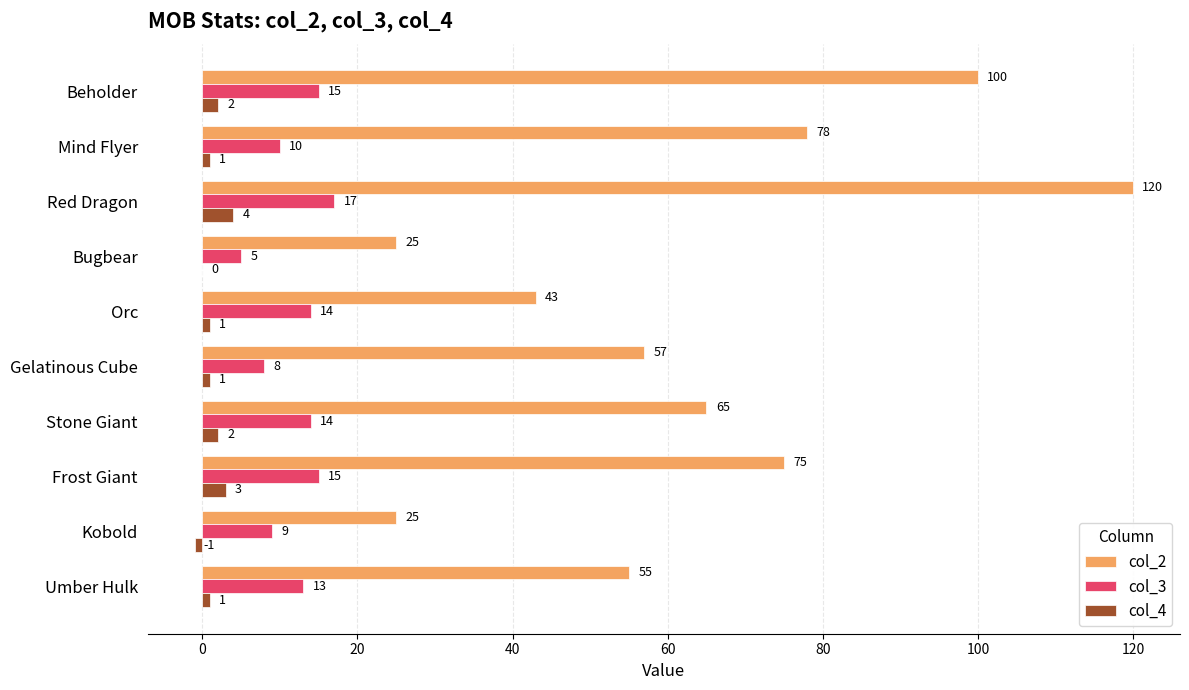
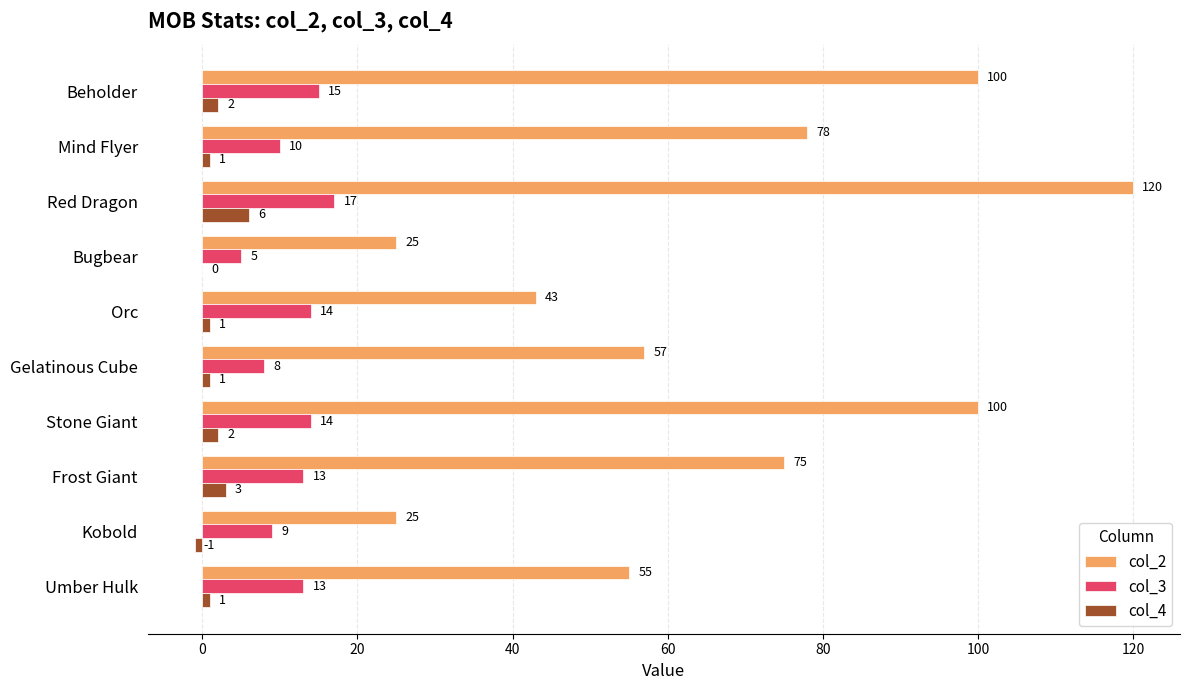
  {
    "col_2": {
      "Beholder": 100,
      "Mind Flyer": 78,
      "Red Dragon": 120,
      "Bugbear": 25,
      "Orc": 43,
      "Gelatinous Cube": 57,
-     "Stone Giant": 65,
+     "Stone Giant": 100,
      "Frost Giant": 75,
      "Kobold": 25,
      "Umber Hulk": 55
    },
    "col_3": {
      "Beholder": 15,
      "Mind Flyer": 10,
      "Red Dragon": 17,
      "Bugbear": 5,
      "Orc": 14,
      "Gelatinous Cube": 8,
      "Stone Giant": 14,
-     "Frost Giant": 15,
+     "Frost Giant": 13,
      "Kobold": 9,
      "Umber Hulk": 13
    },
    "col_4": {
      "Beholder": 2,
      "Mind Flyer": 1,
-     "Red Dragon": 4,
+     "Red Dragon": 6,
      "Bugbear": 0,
      "Orc": 1,
      "Gelatinous Cube": 1,
      "Stone Giant": 2,
      "Frost Giant": 3,
      "Kobold": -1,
      "Umber Hulk": 1
    }
  }
